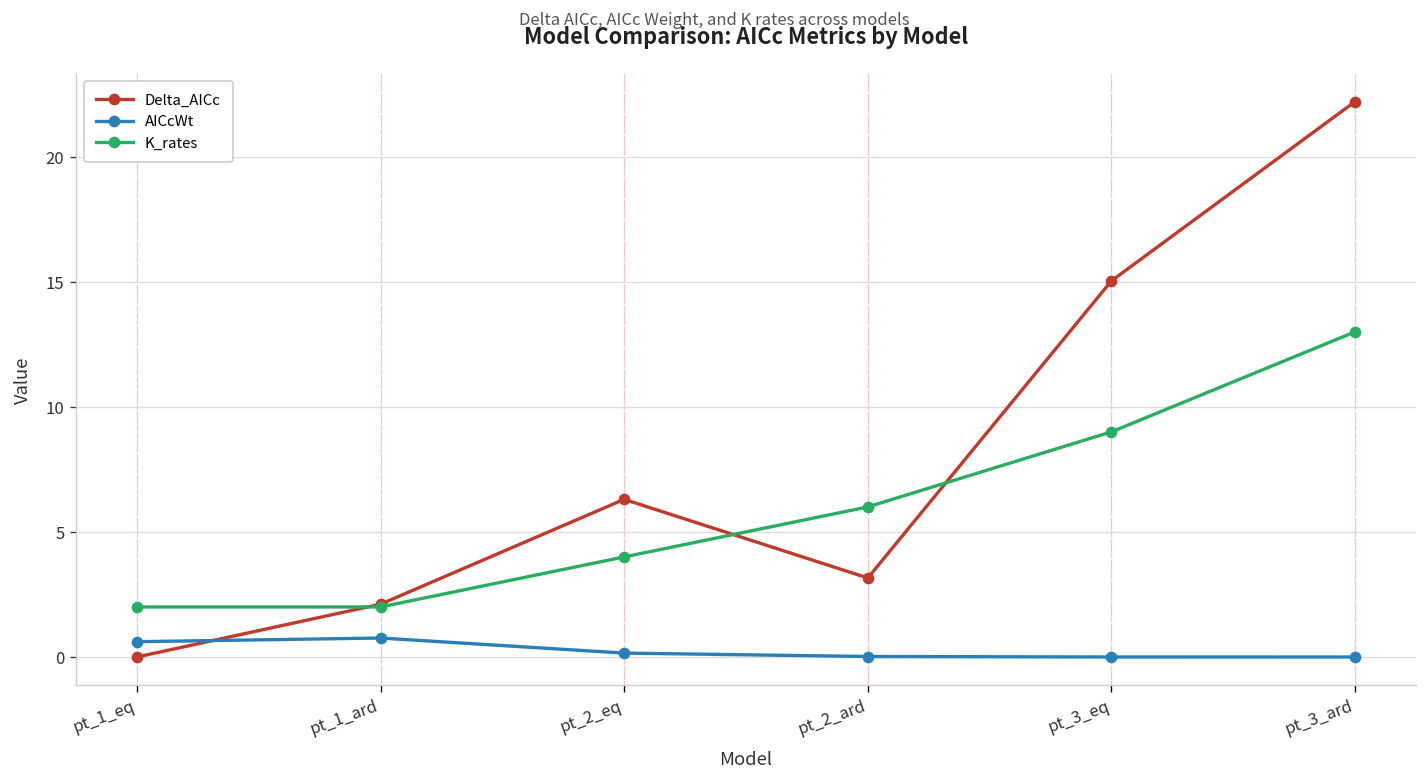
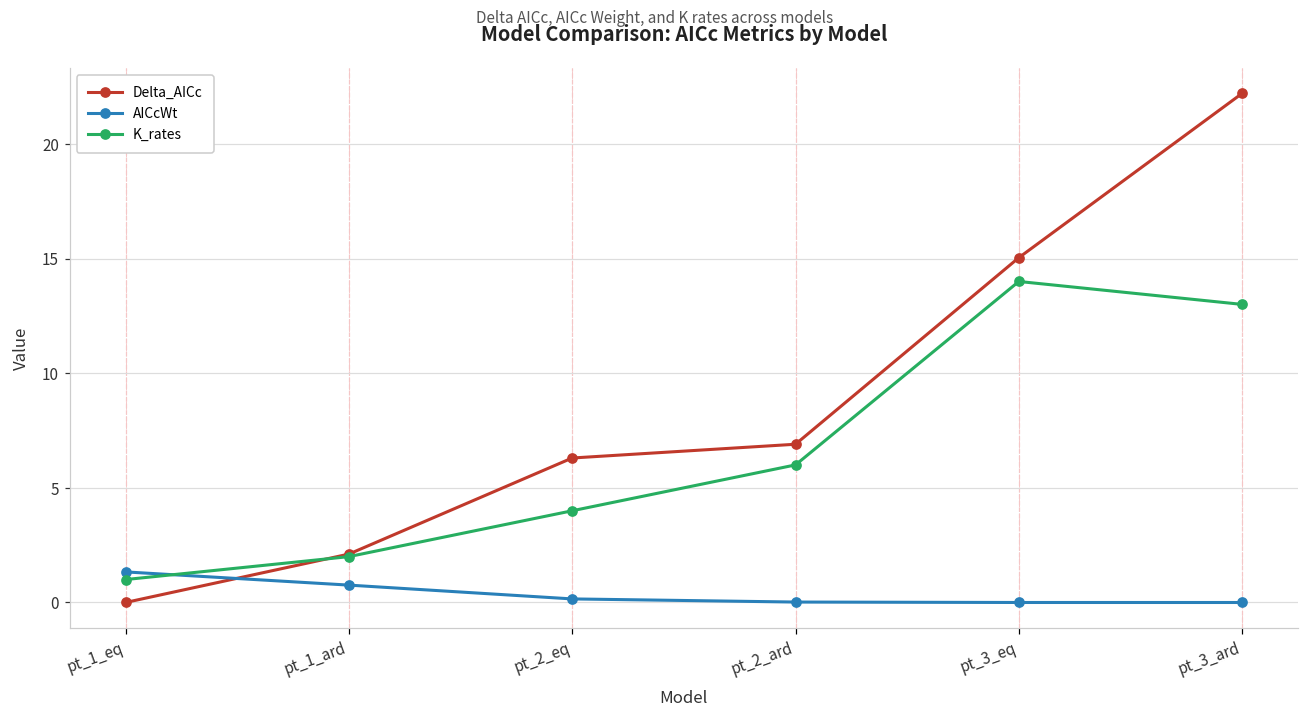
  {
    "Delta_AICc": {
      "pt_1_eq": 0.0,
      "pt_2_eq": 6.3,
-     "pt_2_ard": 3.2,
+     "pt_2_ard": 6.9,
      "pt_3_eq": 15.0,
      "pt_3_ard": 22.2
    },
    "AICcWt": {
-     "pt_1_eq": 0.6,
+     "pt_1_eq": 1.3,
      "pt_1_ard": 0.8,
      "pt_2_eq": 0.2,
      "pt_2_ard": 0.0,
      "pt_3_eq": 0.0,
      "pt_3_ard": 0.0
    },
    "K_rates": {
-     "pt_1_eq": 2,
+     "pt_1_eq": 1,
      "pt_2_eq": 4,
      "pt_2_ard": 6,
-     "pt_3_eq": 9,
+     "pt_3_eq": 14,
      "pt_3_ard": 13
    }
  }
